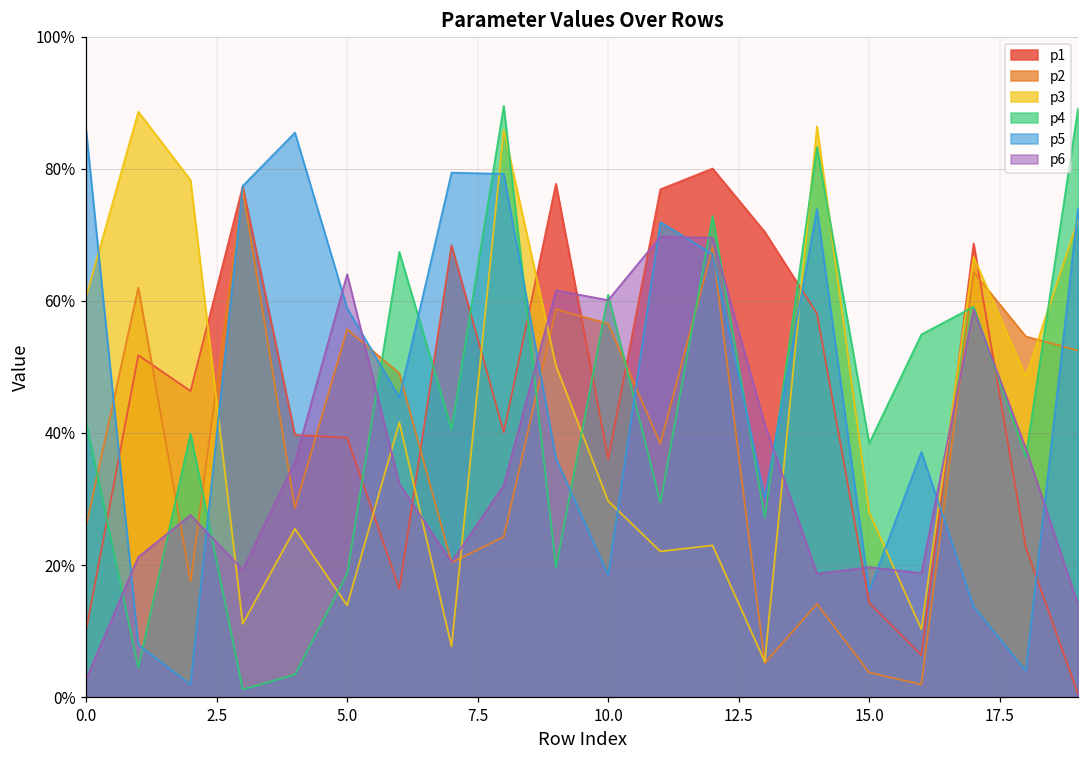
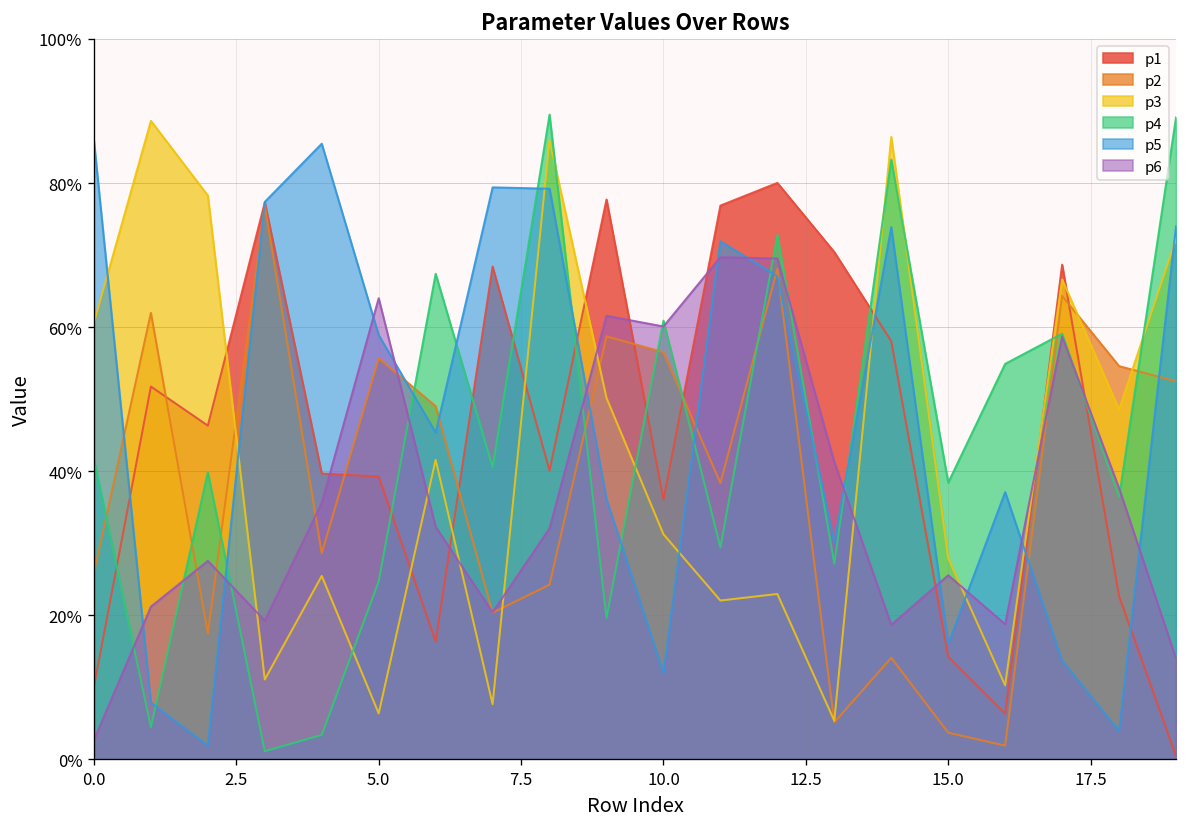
  {
    "p3": {
      "0.0": "61%",
-     "5.0": "14%",
-     "10.0": "30%",
+     "5.0": "6%",
+     "10.0": "31%",
      "15.0": "28%"
    },
    "p4": {
      "0.0": "42%",
-     "5.0": "19%",
+     "5.0": "25%",
      "10.0": "61%",
      "15.0": "38%"
    },
    "p5": {
      "0.0": "86%",
      "5.0": "59%",
-     "10.0": "18%",
+     "10.0": "12%",
      "15.0": "16%"
    },
    "p6": {
      "0.0": "3%",
      "5.0": "64%",
      "10.0": "60%",
-     "15.0": "20%"
+     "15.0": "26%"
    }
  }
